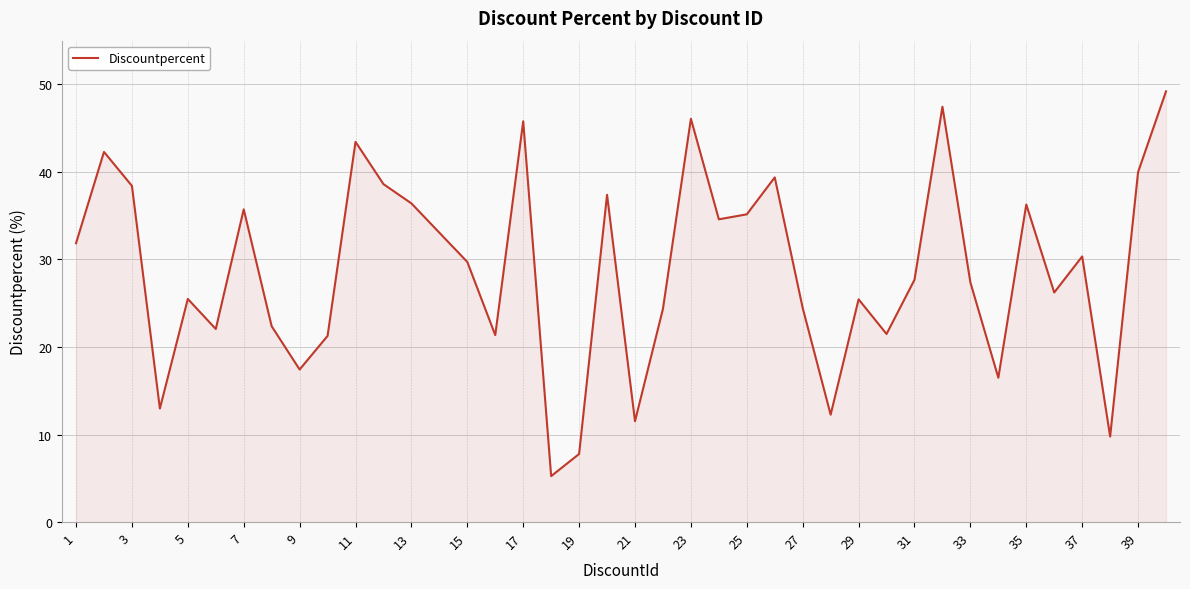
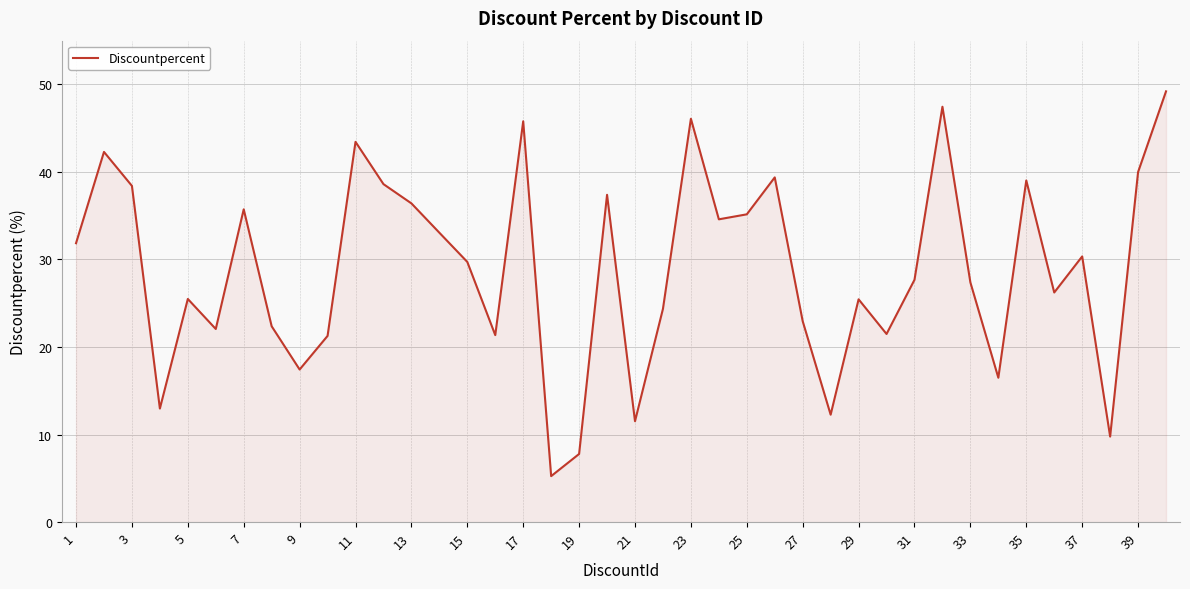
  {
    "1": 32,
    "3": 38,
    "5": 25,
    "7": 36,
    "9": 17,
    "11": 43,
    "13": 36,
    "15": 30,
    "17": 46,
    "19": 8,
    "21": 12,
    "23": 46,
    "25": 35,
-   "27": 24,
+   "27": 23,
    "29": 25,
    "31": 28,
    "33": 27,
-   "35": 36,
+   "35": 39,
    "37": 30,
    "39": 40
  }
